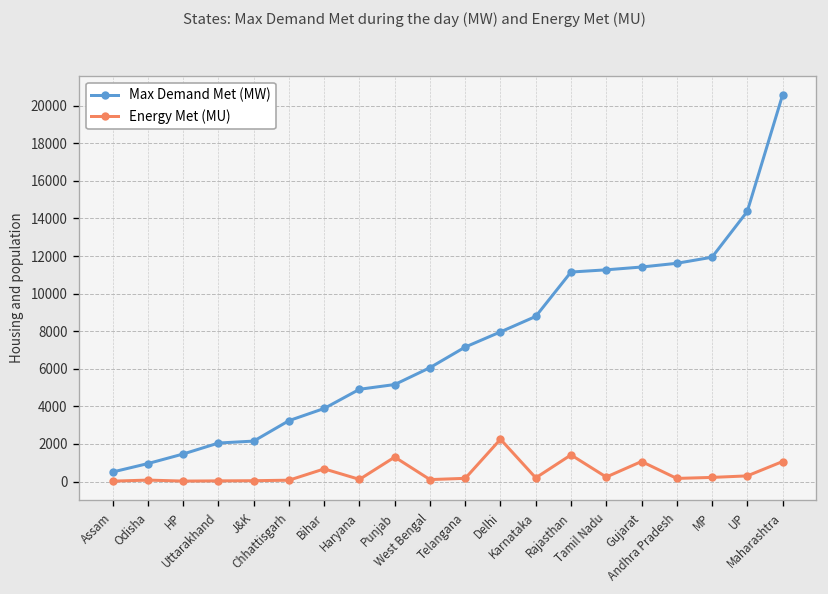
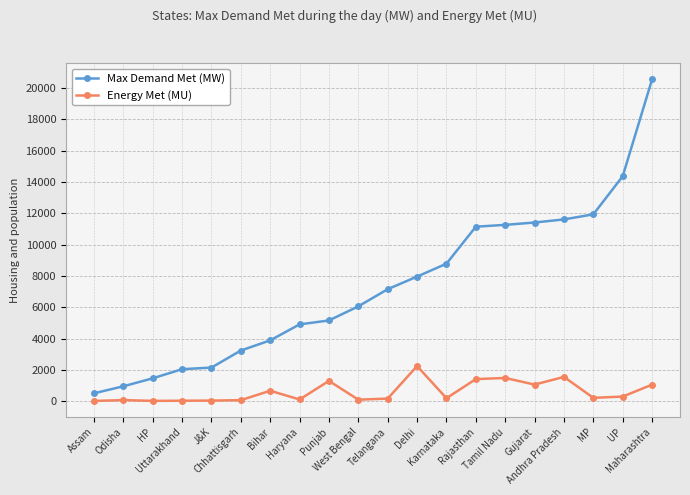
  {
    "Max Demand Met (MW)": {
      "Assam": 500,
      "Odisha": 1000,
      "HP": 1500,
      "Uttarakhand": 2100,
      "J&K": 2200,
      "Chhattisgarh": 3200,
      "Bihar": 3900,
      "Haryana": 4900,
      "Punjab": 5200,
      "West Bengal": 6100,
      "Telangana": 7200,
      "Delhi": 8000,
      "Karnataka": 8800,
      "Rajasthan": 11100,
      "Tamil Nadu": 11300,
      "Gujarat": 11400,
      "Andhra Pradesh": 11600,
      "MP": 11900,
      "UP": 14400,
      "Maharashtra": 20600
    },
    "Energy Met (MU)": {
      "Assam": 0,
      "Odisha": 100,
      "HP": 0,
      "Uttarakhand": 0,
      "J&K": 0,
      "Chhattisgarh": 100,
      "Bihar": 700,
      "Haryana": 100,
      "Punjab": 1300,
      "West Bengal": 100,
      "Telangana": 200,
      "Delhi": 2300,
      "Karnataka": 200,
      "Rajasthan": 1400,
-     "Tamil Nadu": 200,
+     "Tamil Nadu": 1500,
      "Gujarat": 1100,
-     "Andhra Pradesh": 200,
+     "Andhra Pradesh": 1600,
      "MP": 200,
      "UP": 300,
      "Maharashtra": 1100
    }
  }
